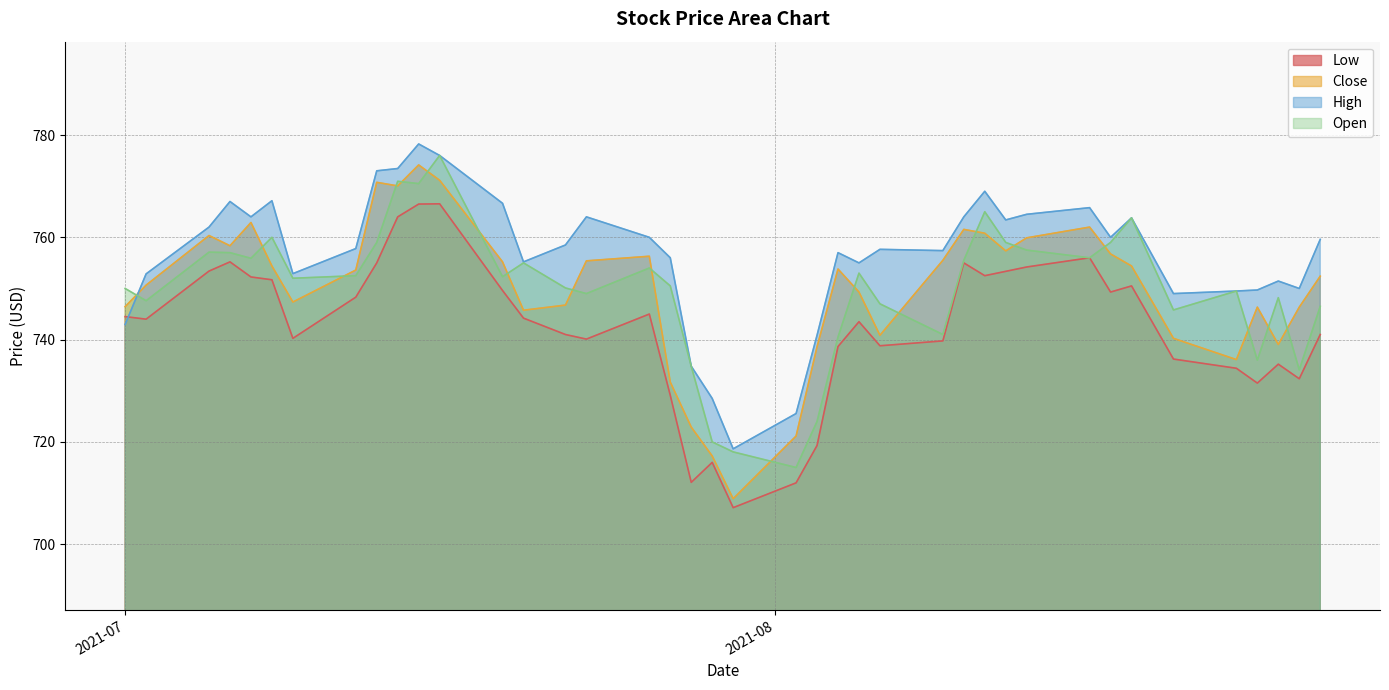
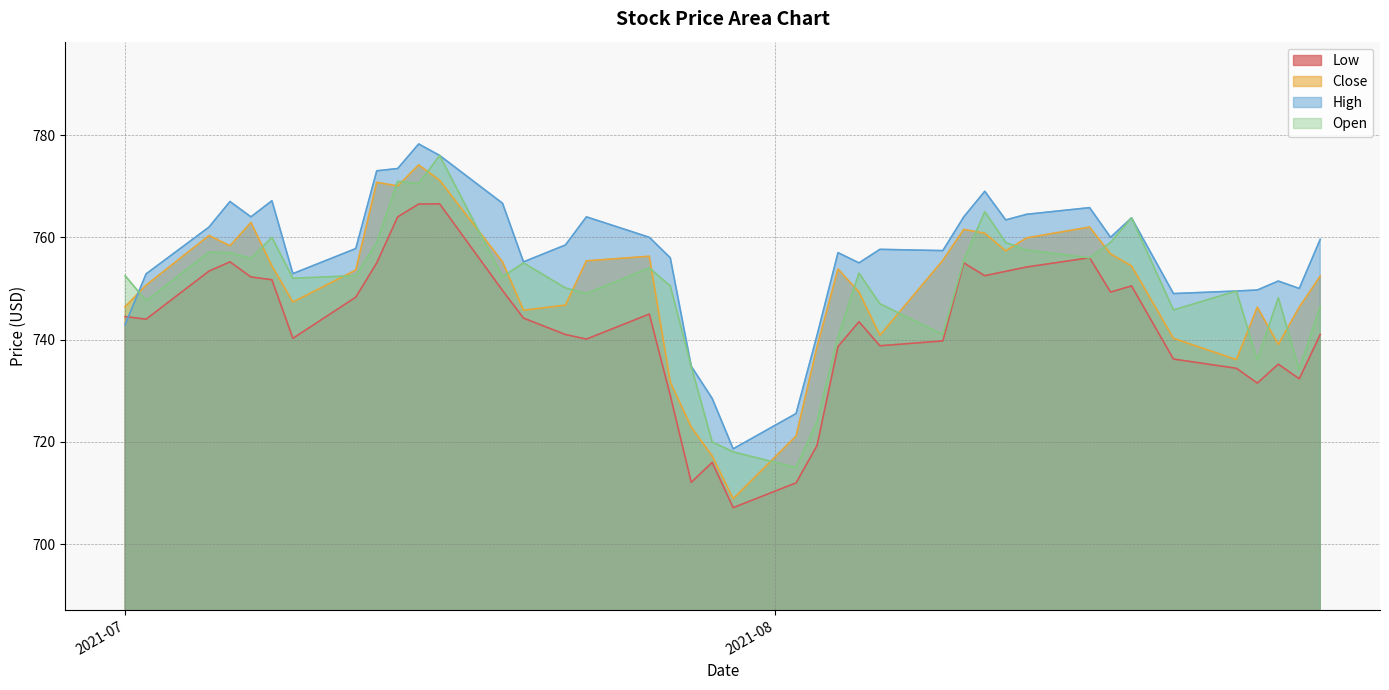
  {
    "Low": {
      "2021-07": 745
    },
    "Close": {
      "2021-07": 746
    },
    "High": {
      "2021-07": 743
    },
    "Open": {
-     "2021-07": 750
+     "2021-07": 753
    }
  }
